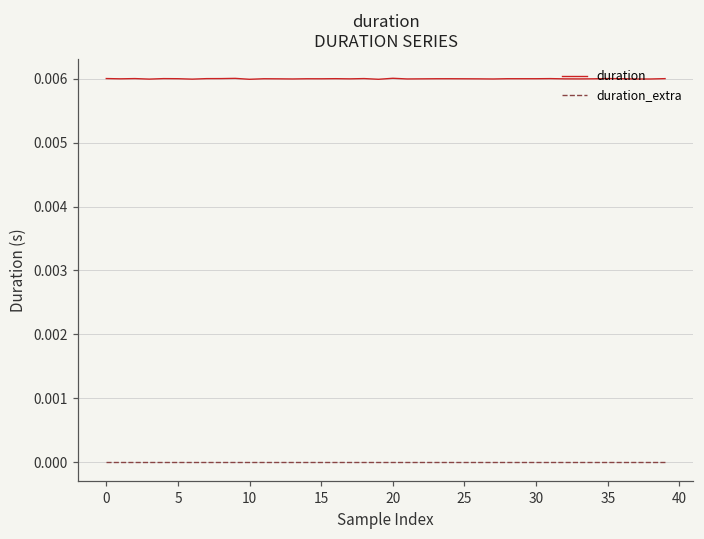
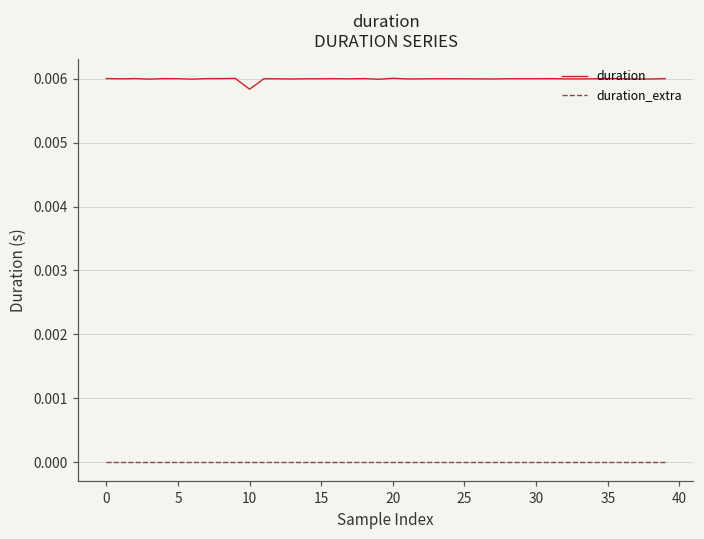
  {
    "duration": {
      "0": 0.0060,
      "5": 0.0060,
-     "10": 0.0060,
+     "10": 0.0058,
      "15": 0.0060,
      "20": 0.0060,
      "25": 0.0060,
      "30": 0.0060,
      "35": 0.0060
    },
    "duration_extra": {
      "0": 0.0000,
      "5": 0.0000,
      "10": 0.0000,
      "15": 0.0000,
      "20": 0.0000,
      "25": 0.0000,
      "30": 0.0000,
      "35": 0.0000
    }
  }
